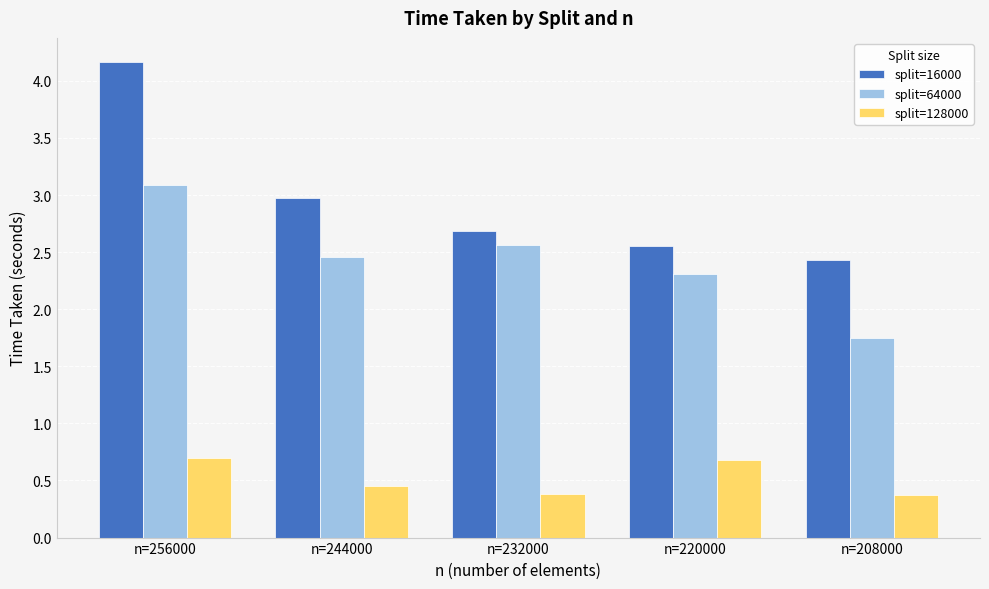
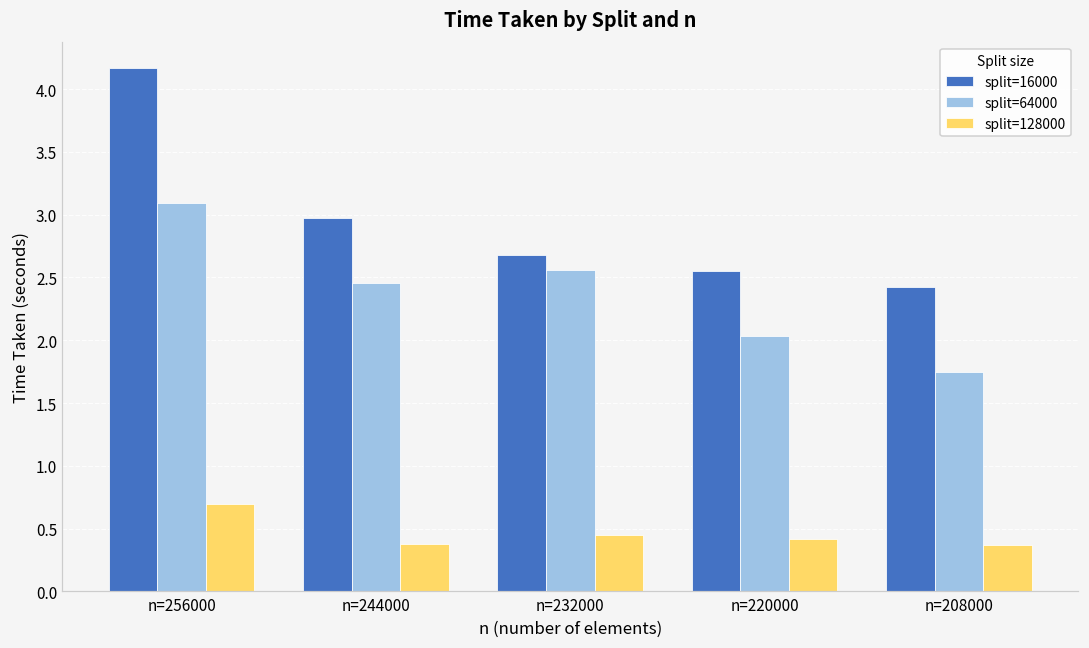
  {
    "split=16000": {
      "n=256000": 4.17,
      "n=244000": 2.98,
      "n=232000": 2.68,
      "n=220000": 2.55,
      "n=208000": 2.43
    },
    "split=64000": {
      "n=256000": 3.09,
      "n=244000": 2.46,
      "n=232000": 2.56,
-     "n=220000": 2.31,
+     "n=220000": 2.03,
      "n=208000": 1.75
    },
    "split=128000": {
      "n=256000": 0.70,
-     "n=244000": 0.45,
-     "n=232000": 0.38,
-     "n=220000": 0.68,
+     "n=244000": 0.38,
+     "n=232000": 0.45,
+     "n=220000": 0.42,
      "n=208000": 0.37
    }
  }
